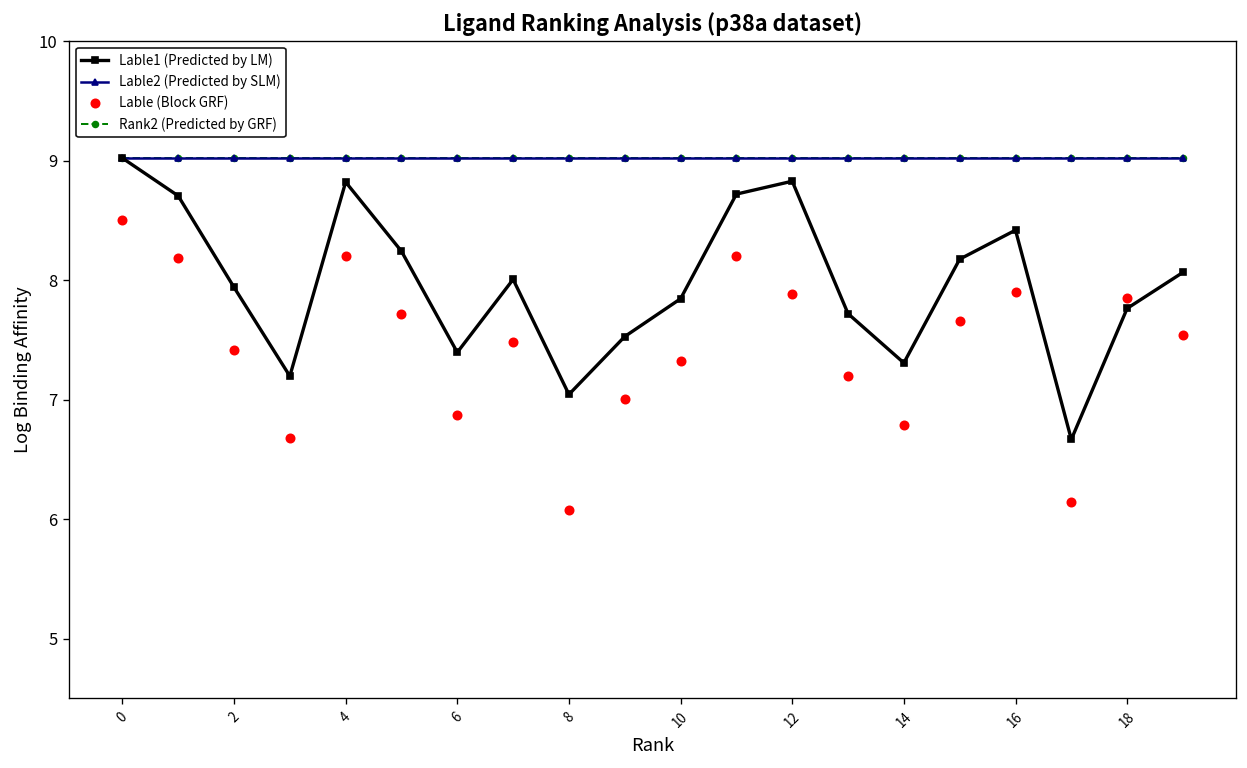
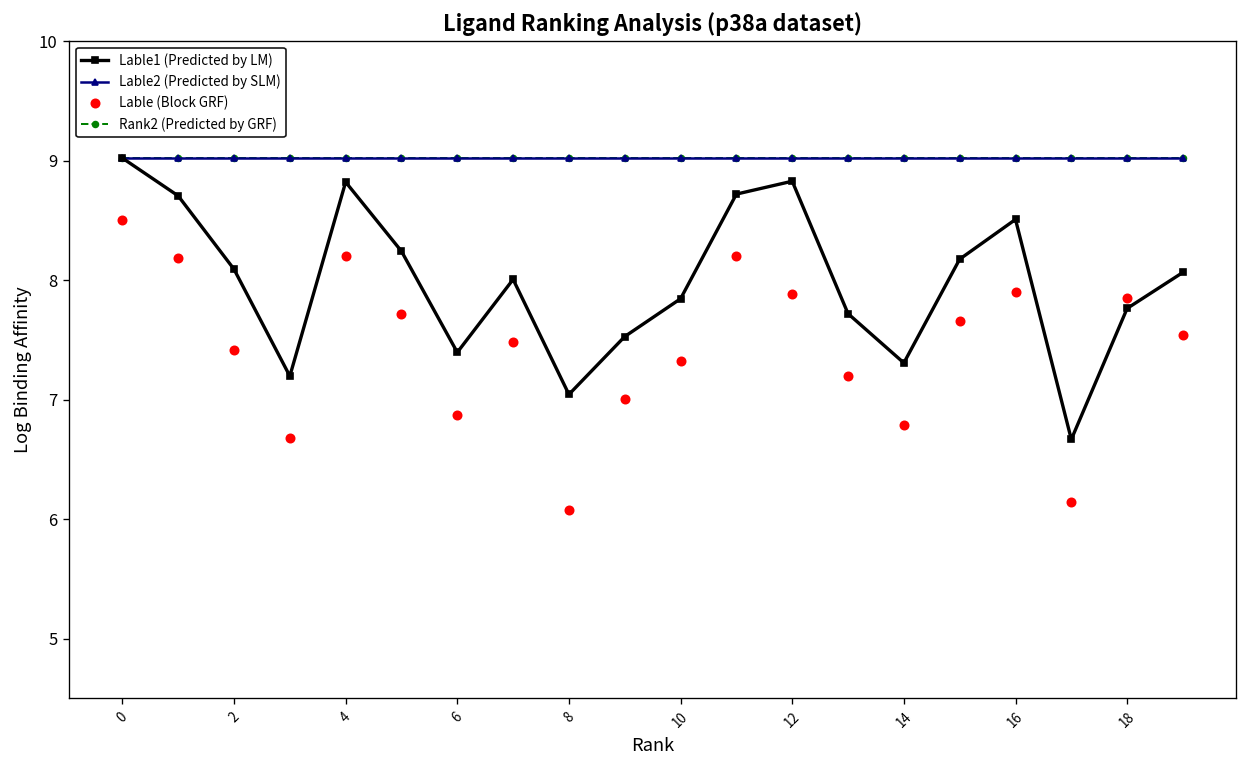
  {
    "Lable1 (Predicted by LM)": {
-     "2": 7.9,
+     "2": 8.1,
      "4": 8.8,
      "6": 7.4,
      "8": 7.0,
      "10": 7.8,
      "12": 8.8,
      "14": 7.3,
-     "16": 8.4,
+     "16": 8.5,
      "18": 7.8
    },
    "Rank2 (Predicted by GRF)": {
      "2": 9.0,
      "4": 9.0,
      "6": 9.0,
      "8": 9.0,
      "10": 9.0,
      "12": 9.0,
      "14": 9.0,
      "16": 9.0,
      "18": 9.0
    },
    "Lable (Block GRF)": {
      "0": 8.5,
      "2": 7.4,
      "4": 8.2,
      "6": 6.9,
      "8": 6.1,
      "10": 7.3,
      "12": 7.9,
      "14": 6.8,
      "16": 7.9,
      "18": 7.9
    }
  }
